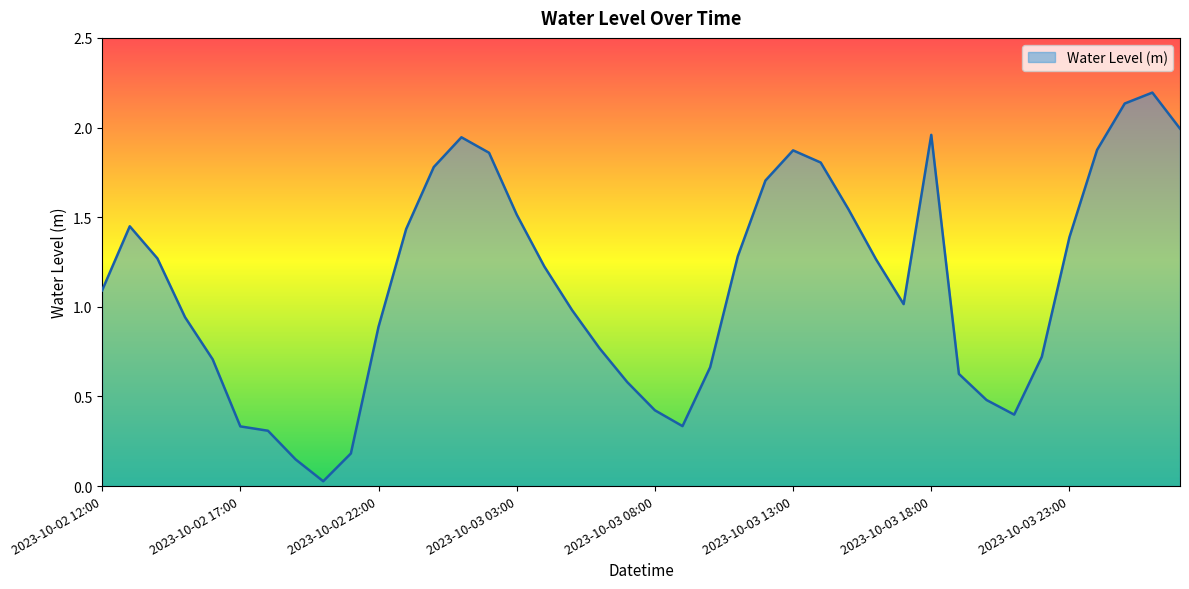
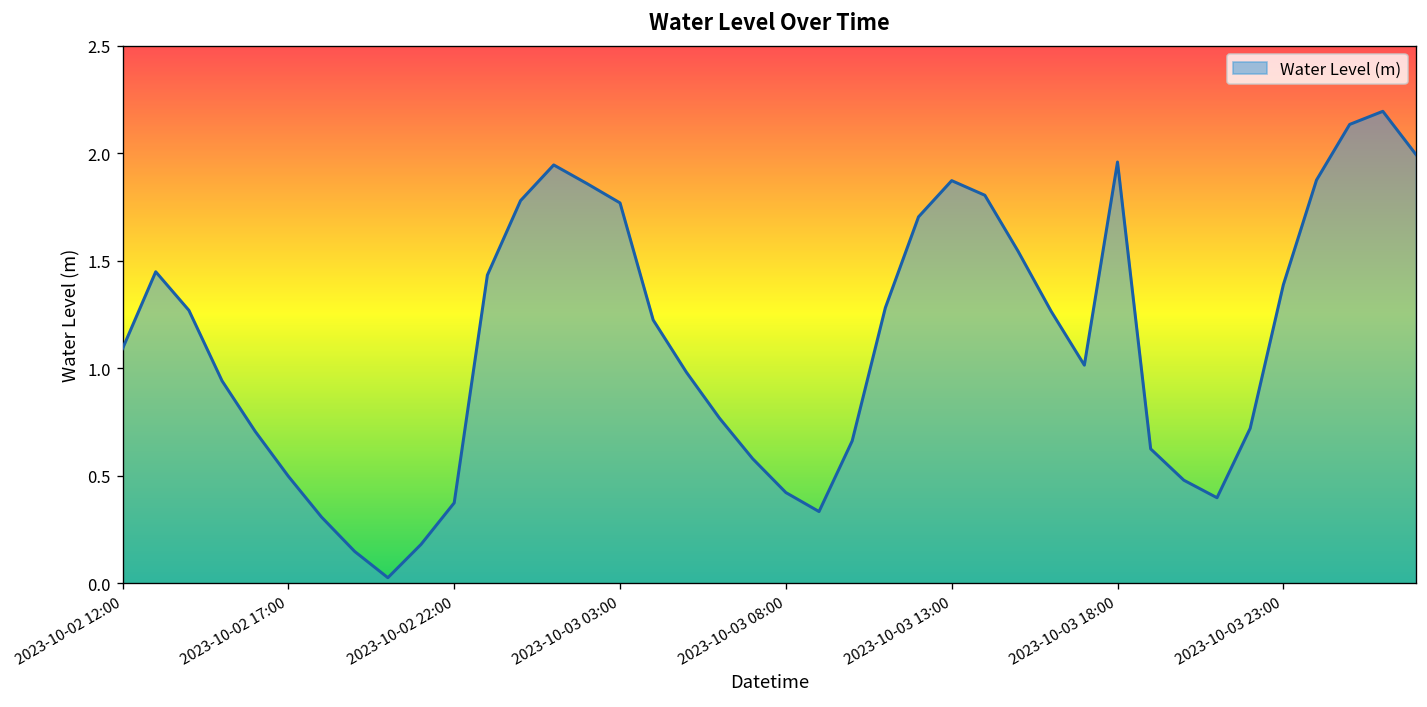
  {
    "2023-10-02 12:00": 1.09,
-   "2023-10-02 17:00": 0.33,
-   "2023-10-02 22:00": 0.89,
-   "2023-10-03 03:00": 1.51,
+   "2023-10-02 17:00": 0.50,
+   "2023-10-02 22:00": 0.37,
+   "2023-10-03 03:00": 1.77,
    "2023-10-03 08:00": 0.42,
    "2023-10-03 13:00": 1.87,
    "2023-10-03 18:00": 1.96,
    "2023-10-03 23:00": 1.39
  }
